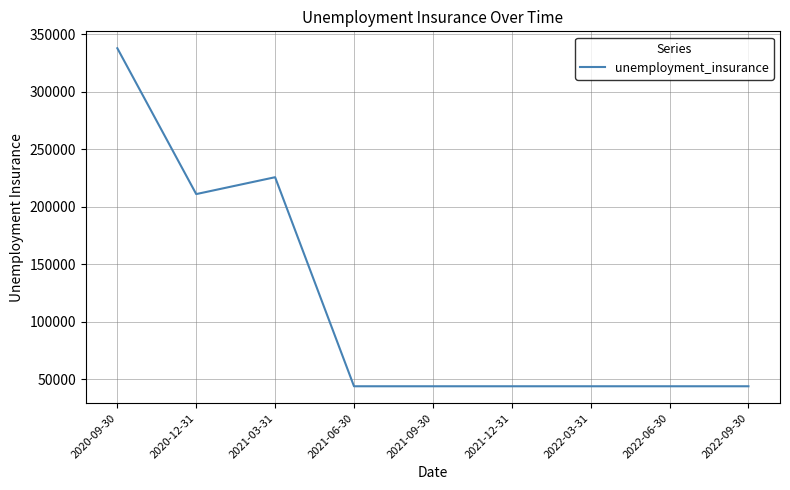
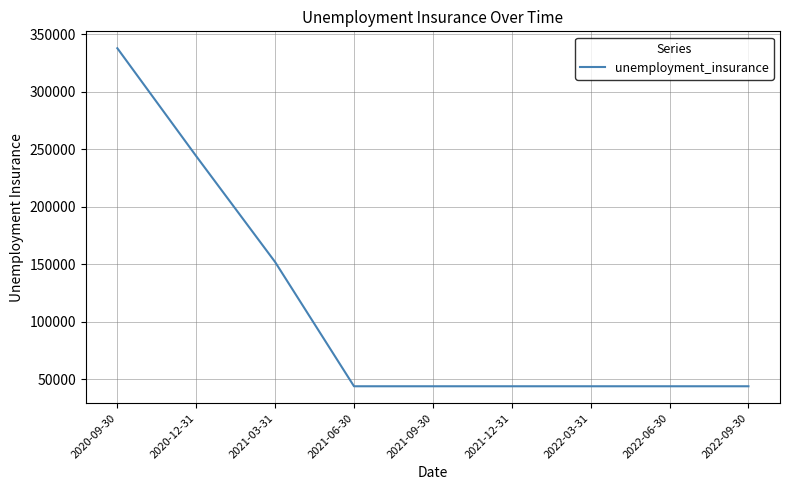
  {
    "2020-09-30": 338000,
-   "2020-12-31": 211000,
-   "2021-03-31": 226000,
+   "2020-12-31": 244000,
+   "2021-03-31": 152000,
    "2021-06-30": 44000,
    "2021-09-30": 44000,
    "2021-12-31": 44000,
    "2022-03-31": 44000,
    "2022-06-30": 44000,
    "2022-09-30": 44000
  }
